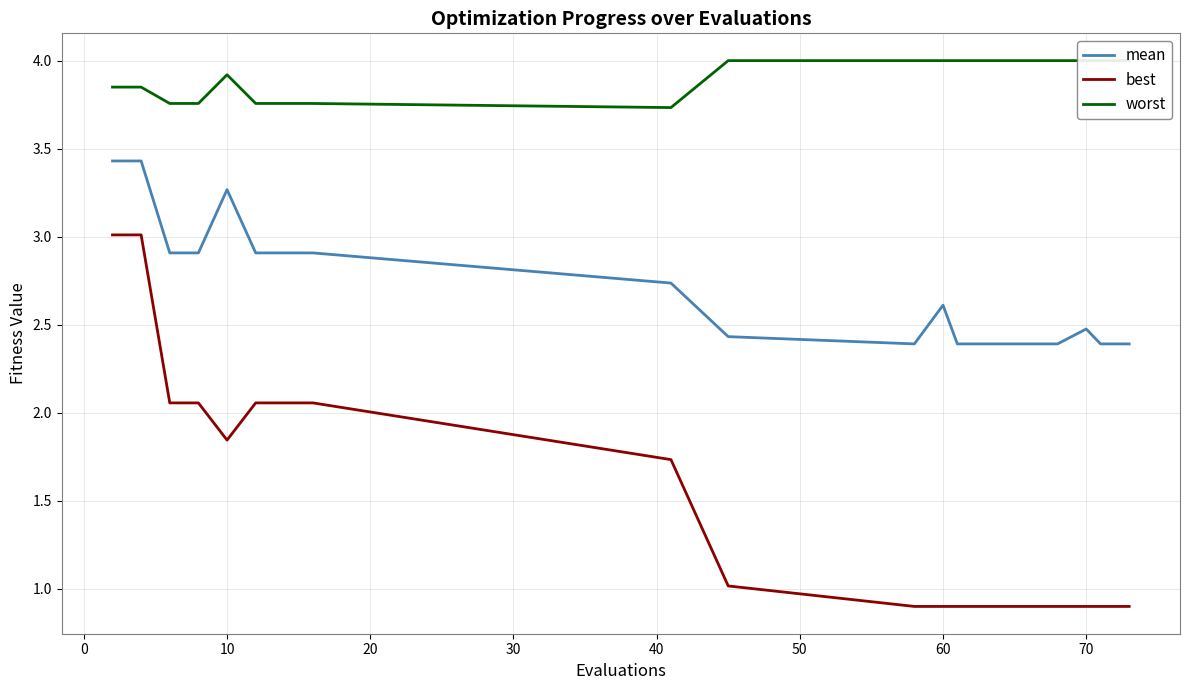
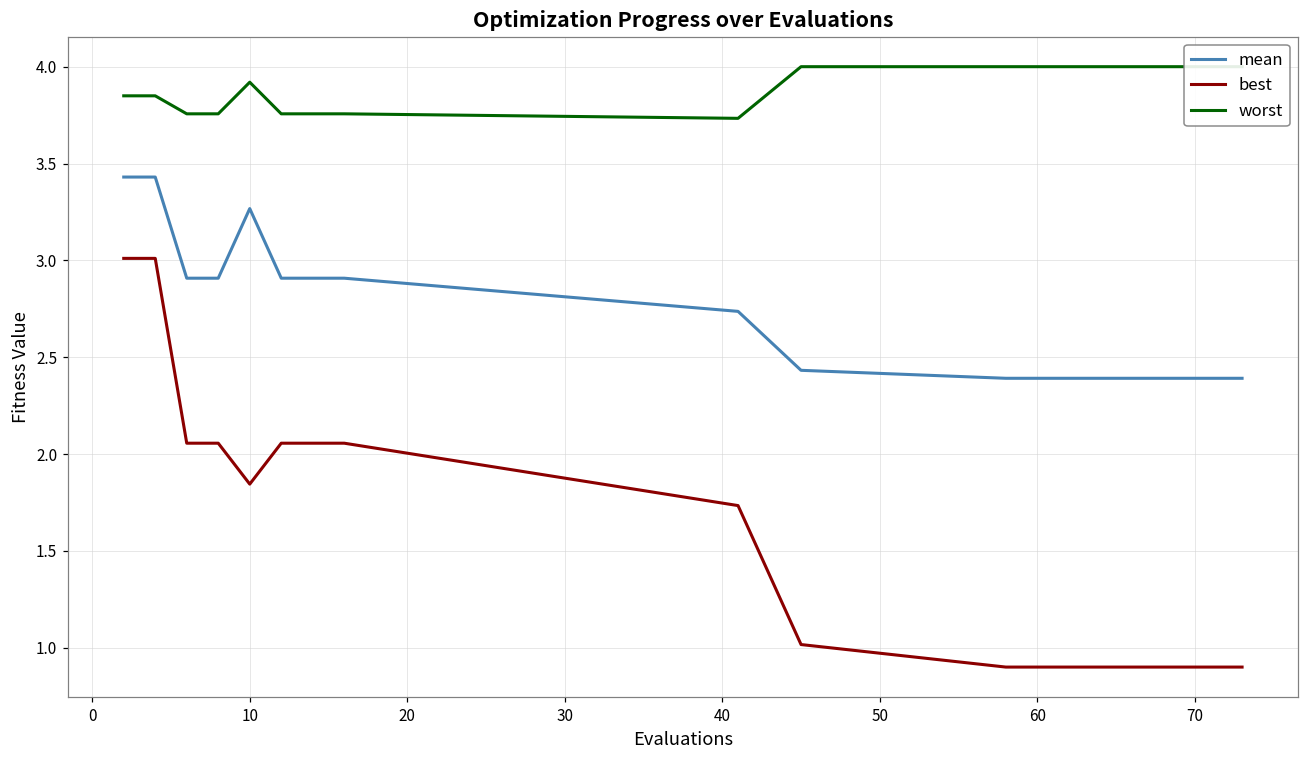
  {
    "mean": {
      "10": 3.27,
-     "60": 2.61,
-     "70": 2.48
+     "60": 2.39,
+     "70": 2.39
    },
    "best": {
      "10": 1.84,
      "60": 0.90,
      "70": 0.90
    },
    "worst": {
      "10": 3.92,
      "60": 4.00
    }
  }
